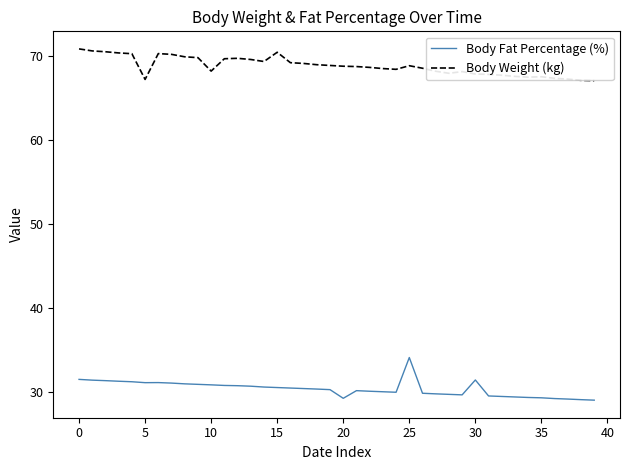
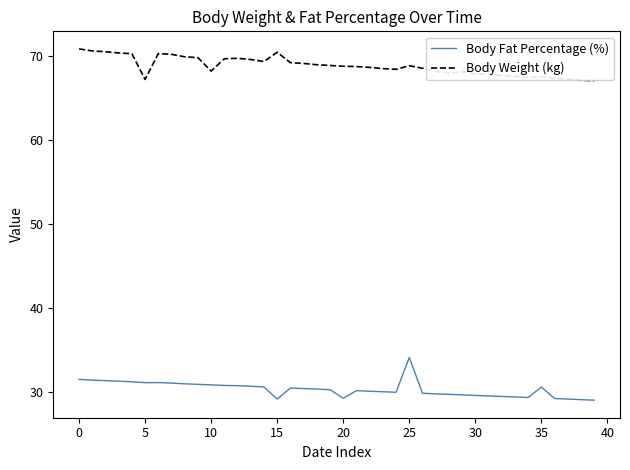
  {
    "Body Fat Percentage (%)": {
      "0": 32,
      "5": 31,
      "10": 31,
-     "15": 31,
+     "15": 29,
      "20": 29,
      "25": 34,
-     "30": 31,
-     "35": 29
+     "30": 30,
+     "35": 31
    },
    "Body Weight (kg)": {
      "0": 71,
      "5": 67,
      "10": 68,
      "15": 70,
      "20": 69,
      "25": 69
    }
  }
